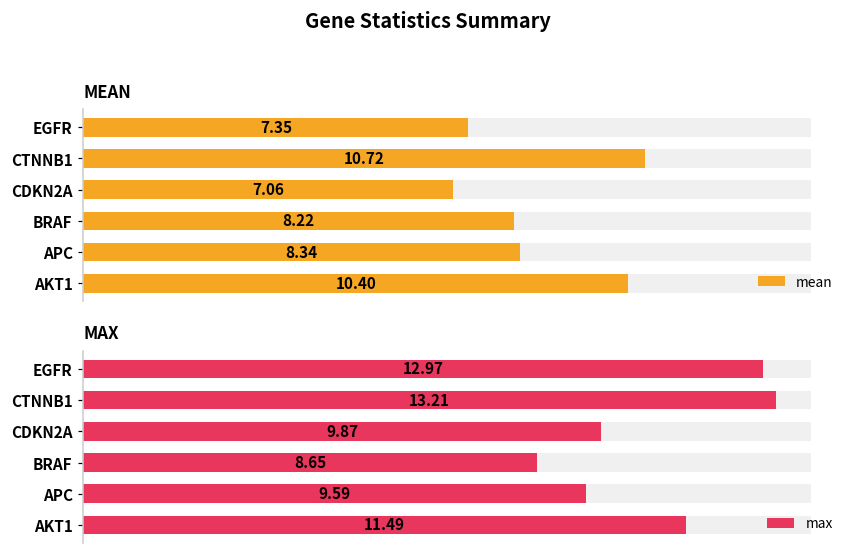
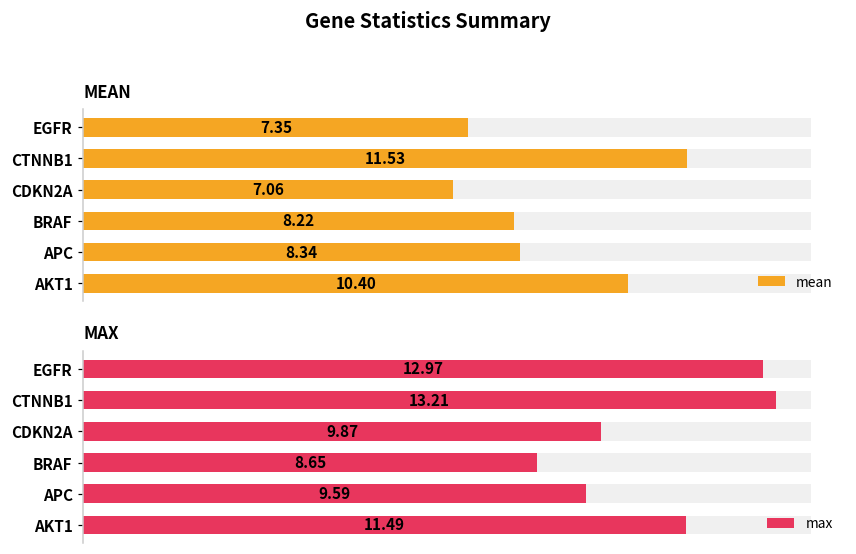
  {
    "MEAN": {
      "mean": {
-       "CTNNB1": 10.72
+       "CTNNB1": 11.53
      }
    }
  }
